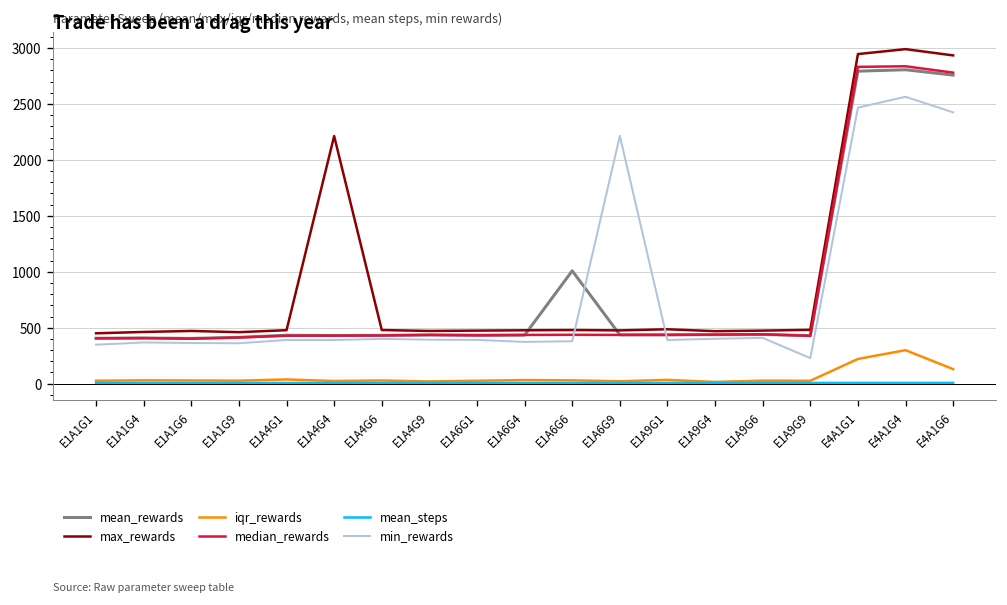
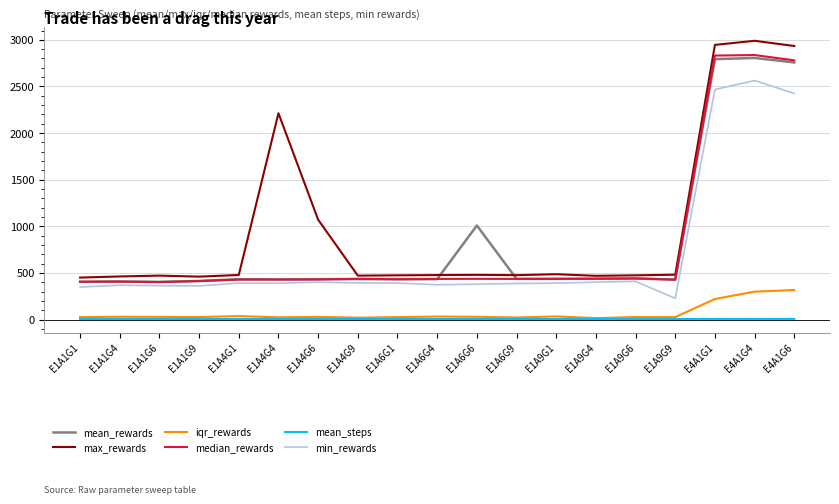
  {
    "mean_rewards": {
      "E1A6G6": 1000,
      "E4A1G1": 2800,
      "E4A1G4": 2800
    },
    "max_rewards": {
      "E1A1G1": 500,
      "E1A1G4": 500,
      "E1A1G6": 500,
      "E1A1G9": 500,
      "E1A4G1": 500,
      "E1A4G4": 2200,
-     "E1A4G6": 500,
+     "E1A4G6": 1100,
      "E1A4G9": 500,
      "E1A6G1": 500,
      "E1A6G4": 500,
      "E1A6G6": 500,
      "E1A6G9": 500,
      "E1A9G1": 500,
      "E1A9G4": 500,
      "E1A9G6": 500,
      "E1A9G9": 500,
      "E4A1G1": 2900,
      "E4A1G4": 3000,
      "E4A1G6": 2900
    },
    "iqr_rewards": {
      "E1A4G1": 0,
      "E1A9G1": 0,
      "E4A1G1": 200,
      "E4A1G4": 300,
-     "E4A1G6": 100
+     "E4A1G6": 300
    },
    "median_rewards": {
      "E1A6G6": 400,
      "E4A1G1": 2800,
      "E4A1G4": 2800
    },
    "mean_steps": {
      "E1A4G1": 0,
      "E1A9G1": 0,
      "E4A1G1": 0,
      "E4A1G4": 0,
      "E4A1G6": 0
    },
    "min_rewards": {
      "E1A1G1": 300,
      "E1A1G4": 400,
      "E1A1G6": 400,
      "E1A1G9": 400,
      "E1A4G1": 400,
      "E1A4G4": 400,
      "E1A4G6": 400,
      "E1A4G9": 400,
      "E1A6G1": 400,
      "E1A6G4": 400,
      "E1A6G6": 400,
-     "E1A6G9": 2200,
+     "E1A6G9": 400,
      "E1A9G1": 400,
      "E1A9G4": 400,
      "E1A9G6": 400,
      "E1A9G9": 200,
      "E4A1G1": 2500,
      "E4A1G4": 2600,
      "E4A1G6": 2400
    }
  }
